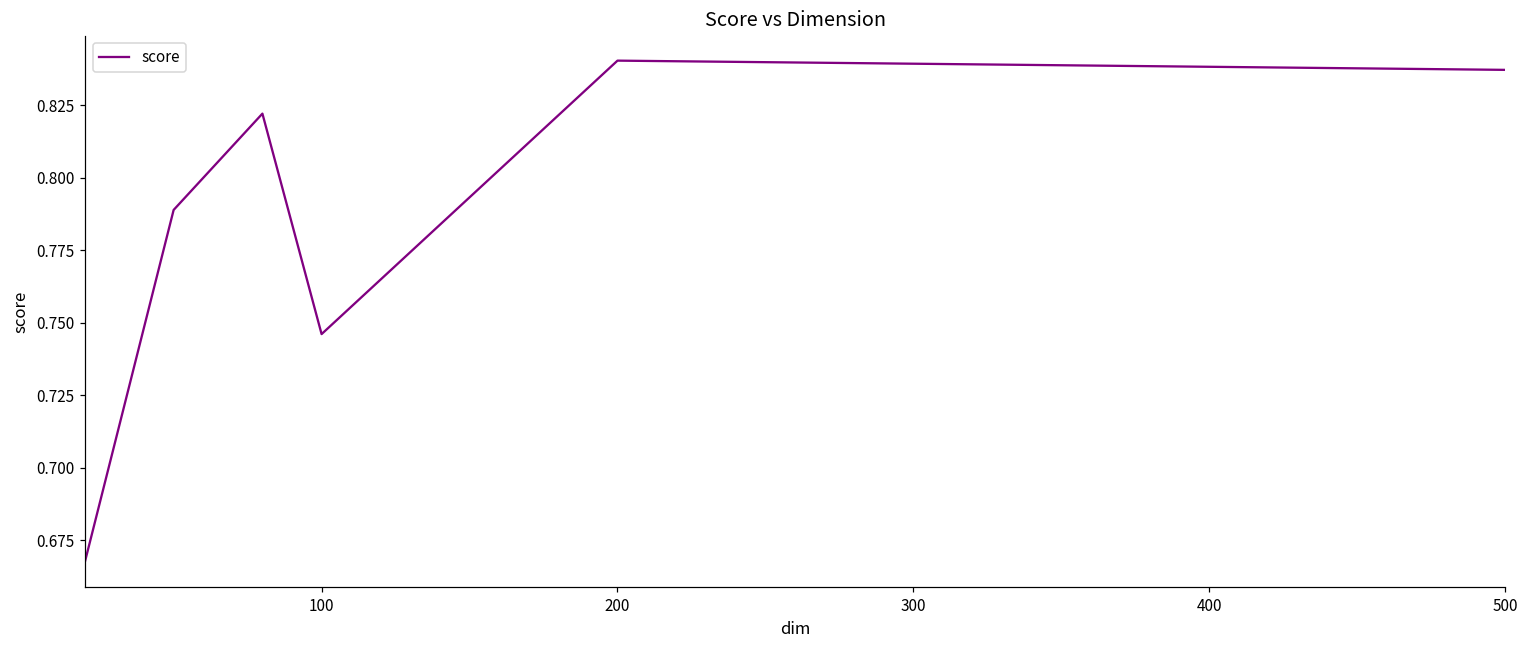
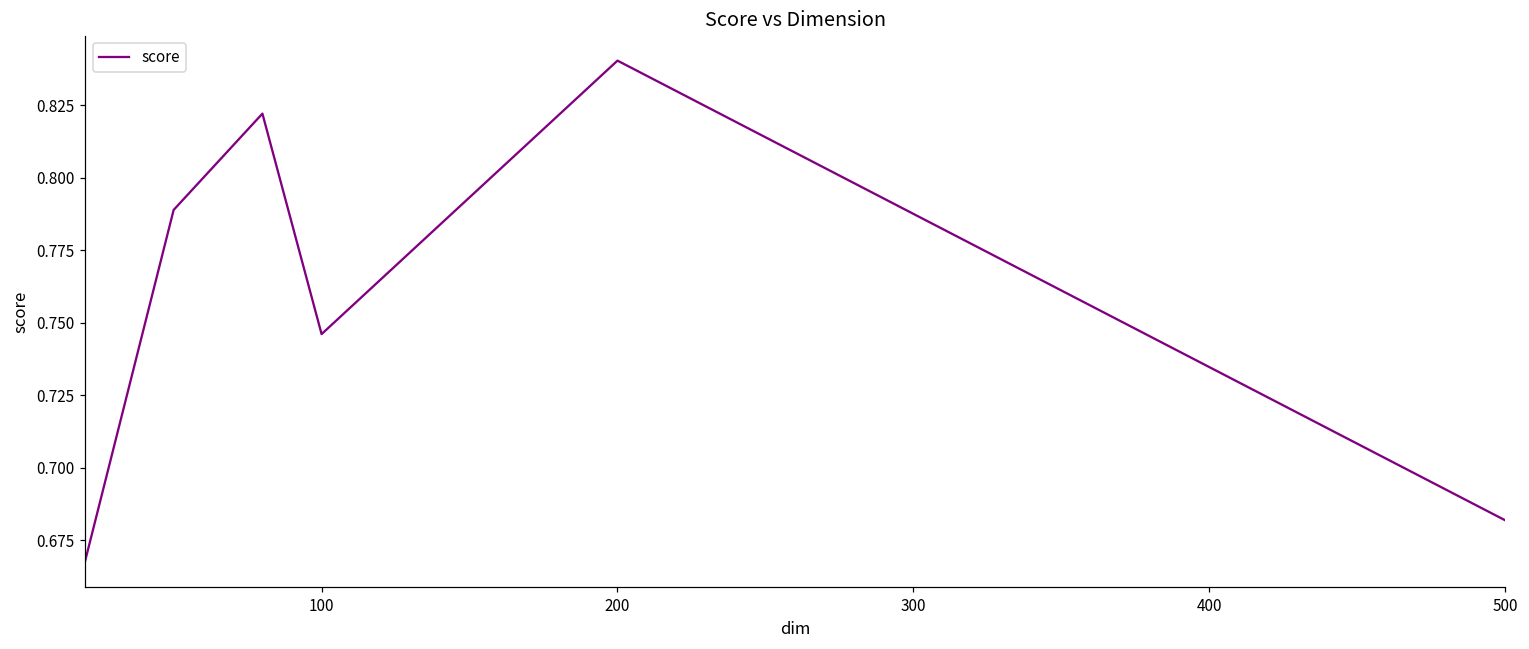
  {
    "100": 0.746,
    "200": 0.840,
-   "500": 0.837
+   "500": 0.682
  }
